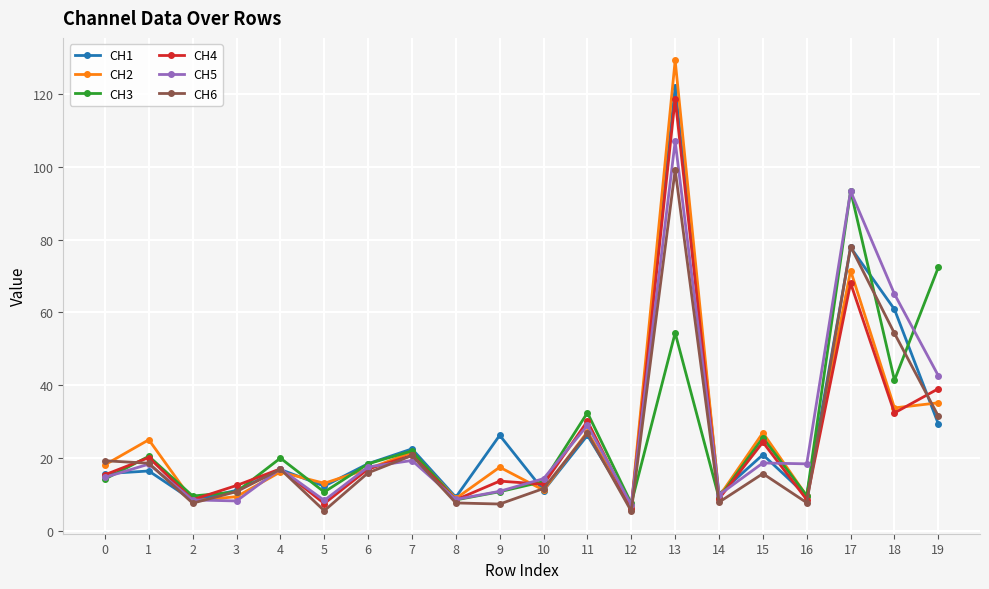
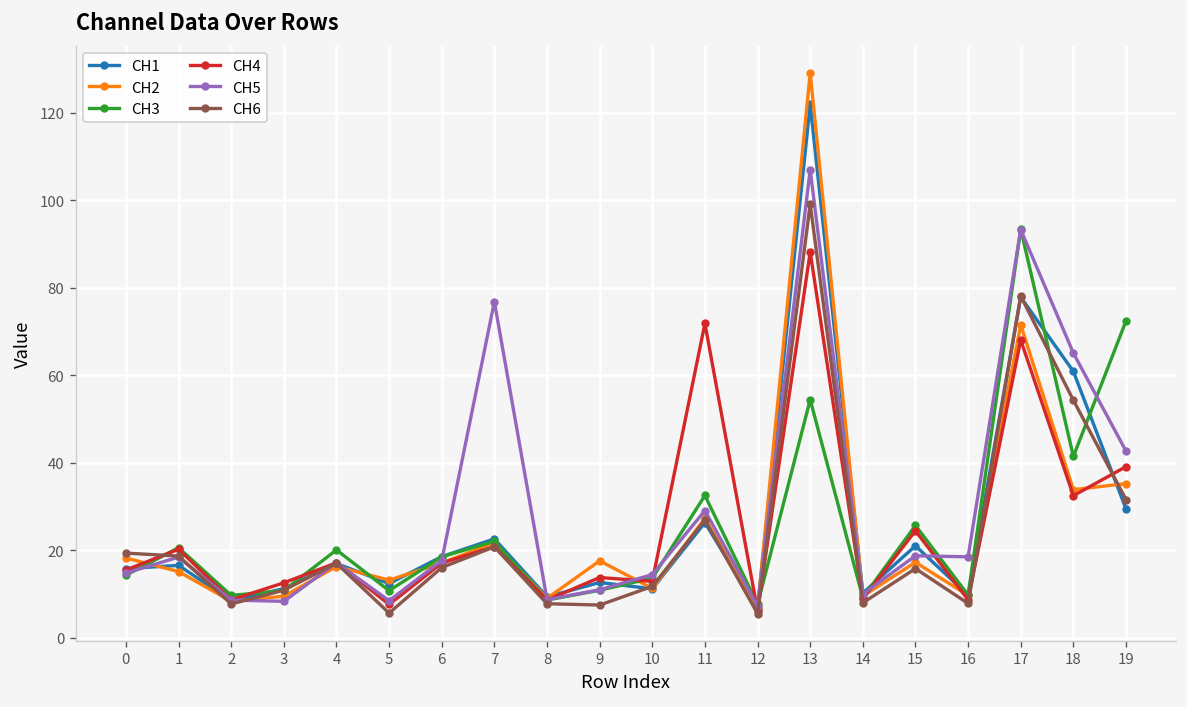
  {
    "CH1": {
      "1": 17,
      "5": 12,
-     "9": 26,
+     "9": 13,
      "13": 122,
      "15": 21,
      "18": 61,
      "19": 29
    },
    "CH2": {
      "0": 18,
-     "1": 25,
+     "1": 15,
      "3": 9,
      "5": 13,
      "9": 18,
      "13": 129,
-     "15": 27,
+     "15": 17,
      "17": 71,
      "18": 34,
      "19": 35
    },
    "CH3": {
      "2": 10,
      "4": 20,
      "5": 11,
      "10": 14,
      "11": 32,
      "13": 54,
      "15": 26,
      "18": 41,
      "19": 72
    },
    "CH4": {
      "3": 13,
      "5": 8,
      "9": 14,
      "10": 13,
-     "11": 30,
-     "13": 119,
+     "11": 72,
+     "13": 88,
      "15": 24,
      "16": 9,
      "17": 68,
      "18": 32,
      "19": 39
    },
    "CH5": {
      "3": 8,
      "5": 8,
-     "7": 19,
+     "7": 77,
      "10": 14,
      "11": 29,
      "13": 107,
      "15": 19,
      "16": 18,
      "18": 65,
      "19": 43
    },
    "CH6": {
      "0": 19,
      "5": 6,
      "6": 16,
      "8": 8,
      "9": 7,
      "13": 99,
      "14": 8,
      "15": 16,
      "16": 8,
      "18": 54,
      "19": 32
    }
  }
